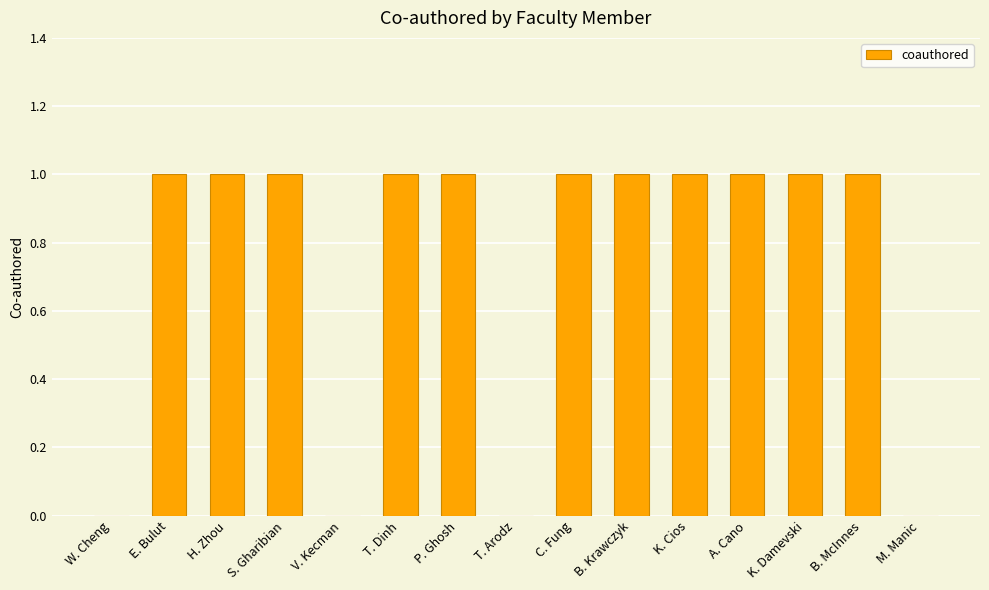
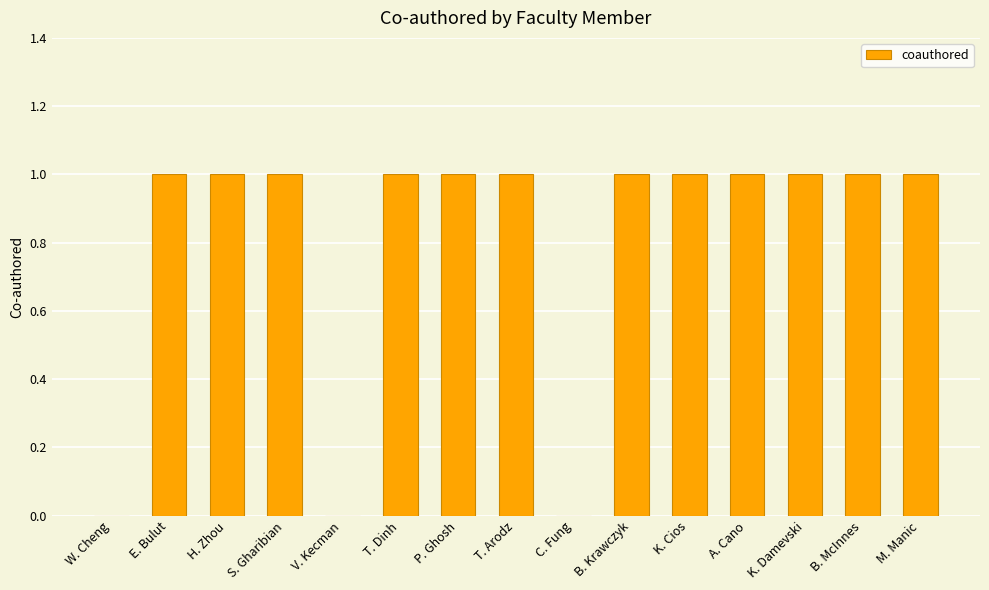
  {
    "W. Cheng": 0,
    "E. Bulut": 1,
    "H. Zhou": 1,
    "S. Gharibian": 1,
    "V. Kecman": 0,
    "T. Dinh": 1,
    "P. Ghosh": 1,
-   "T. Arodz": 0,
-   "C. Fung": 1,
+   "T. Arodz": 1,
+   "C. Fung": 0,
    "B. Krawczyk": 1,
    "K. Cios": 1,
    "A. Cano": 1,
    "K. Damevski": 1,
    "B. McInnes": 1,
-   "M. Manic": 0
+   "M. Manic": 1
  }
